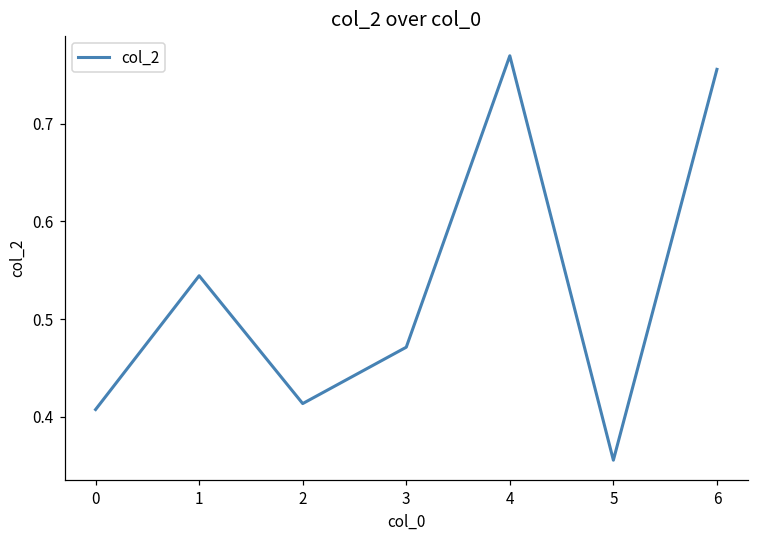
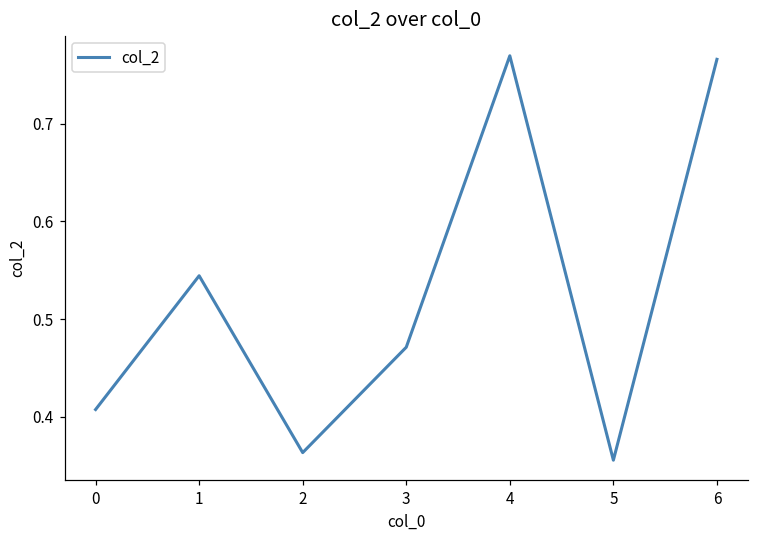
  {
    "0": 0.41,
    "1": 0.54,
-   "2": 0.41,
+   "2": 0.36,
    "3": 0.47,
    "4": 0.77,
    "5": 0.36,
-   "6": 0.76
+   "6": 0.77
  }
